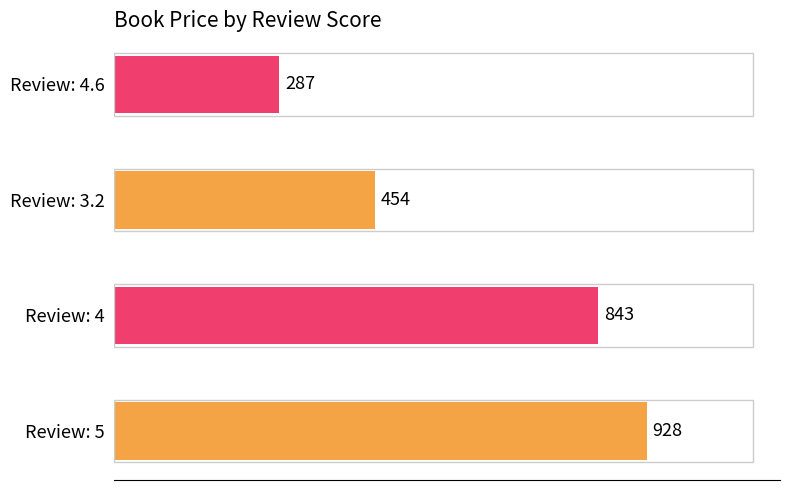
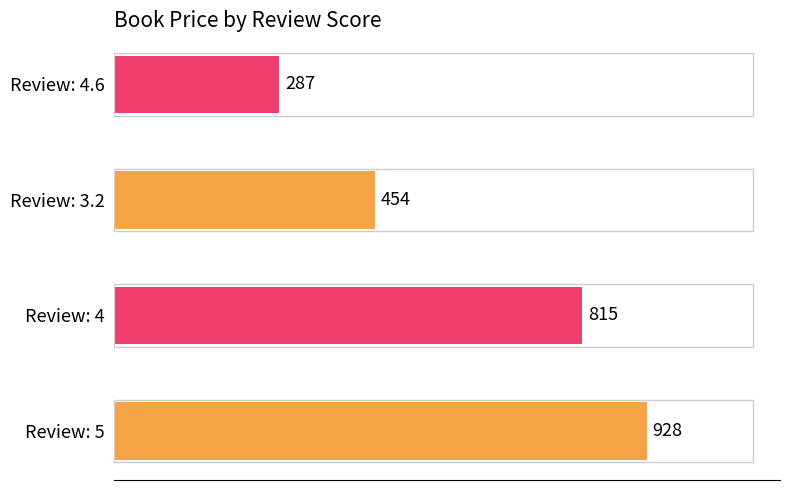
  {
    "Review: 4.6": 287,
    "Review: 3.2": 454,
-   "Review: 4": 843,
+   "Review: 4": 815,
    "Review: 5": 928
  }
